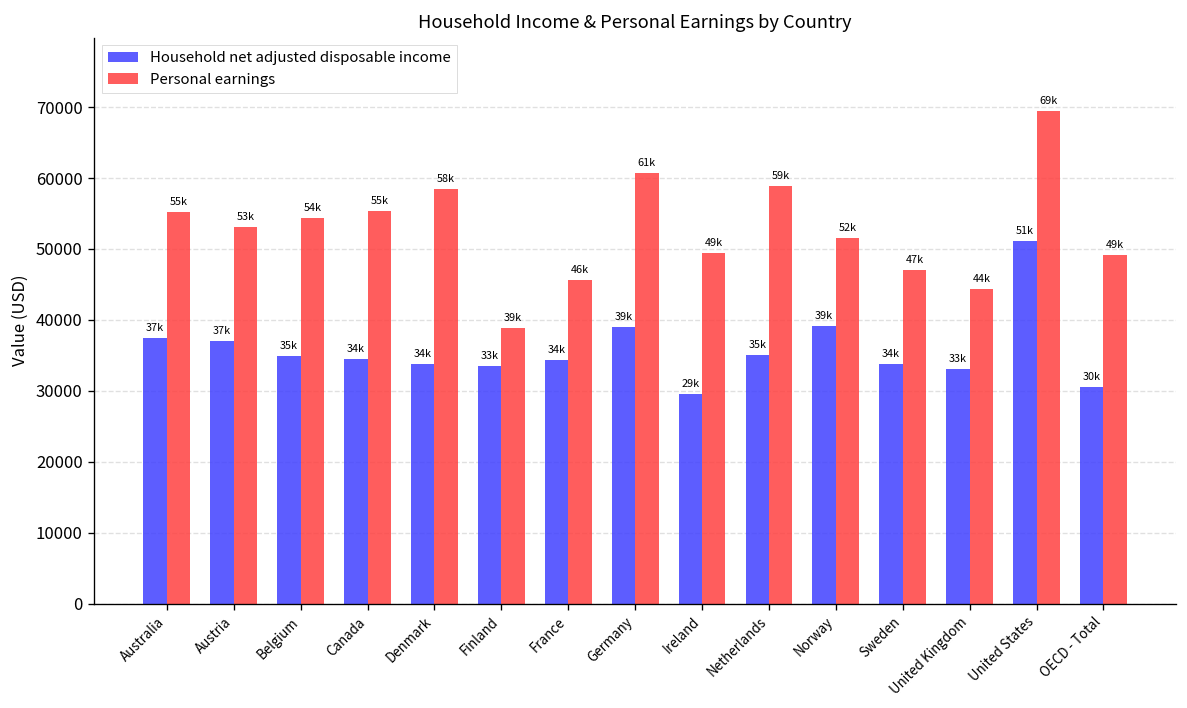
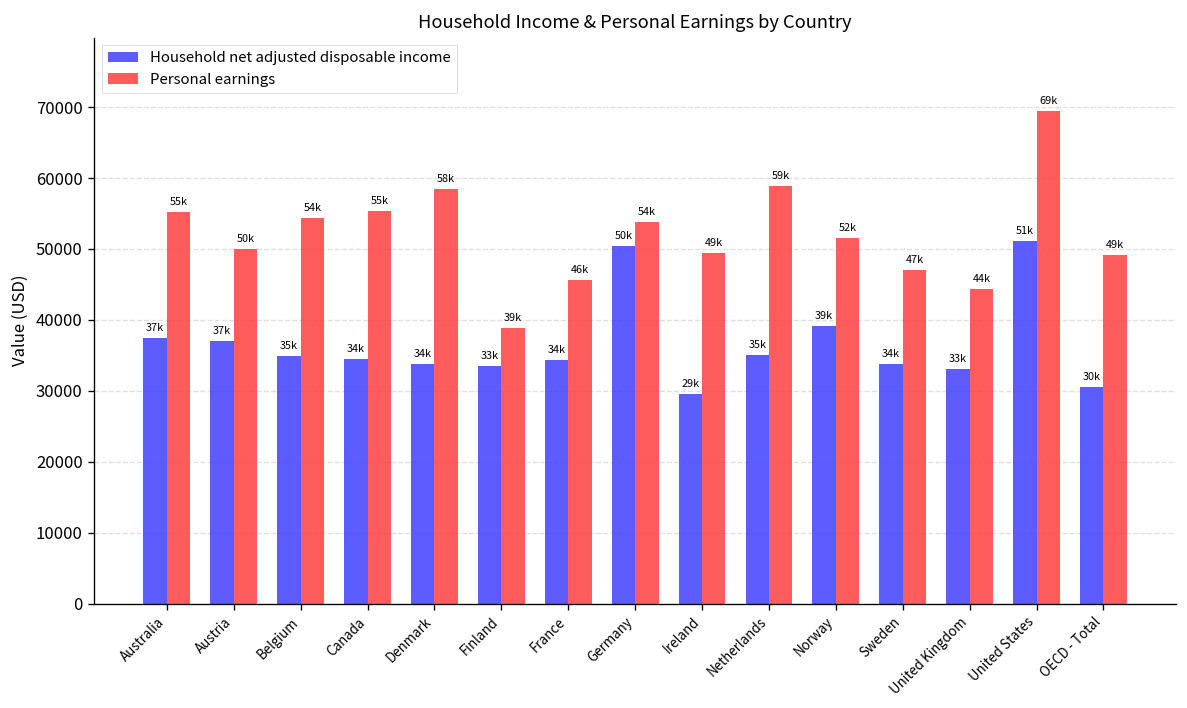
  {
    "Household net adjusted disposable income": {
      "Australia": "37k",
      "Austria": "37k",
      "Belgium": "35k",
      "Canada": "34k",
      "Denmark": "34k",
      "Finland": "33k",
      "France": "34k",
-     "Germany": "39k",
+     "Germany": "50k",
      "Ireland": "29k",
      "Netherlands": "35k",
      "Norway": "39k",
      "Sweden": "34k",
      "United Kingdom": "33k",
      "United States": "51k",
      "OECD - Total": "30k"
    },
    "Personal earnings": {
      "Australia": "55k",
-     "Austria": "53k",
+     "Austria": "50k",
      "Belgium": "54k",
      "Canada": "55k",
      "Denmark": "58k",
      "Finland": "39k",
      "France": "46k",
-     "Germany": "61k",
+     "Germany": "54k",
      "Ireland": "49k",
      "Netherlands": "59k",
      "Norway": "52k",
      "Sweden": "47k",
      "United Kingdom": "44k",
      "United States": "69k",
      "OECD - Total": "49k"
    }
  }
